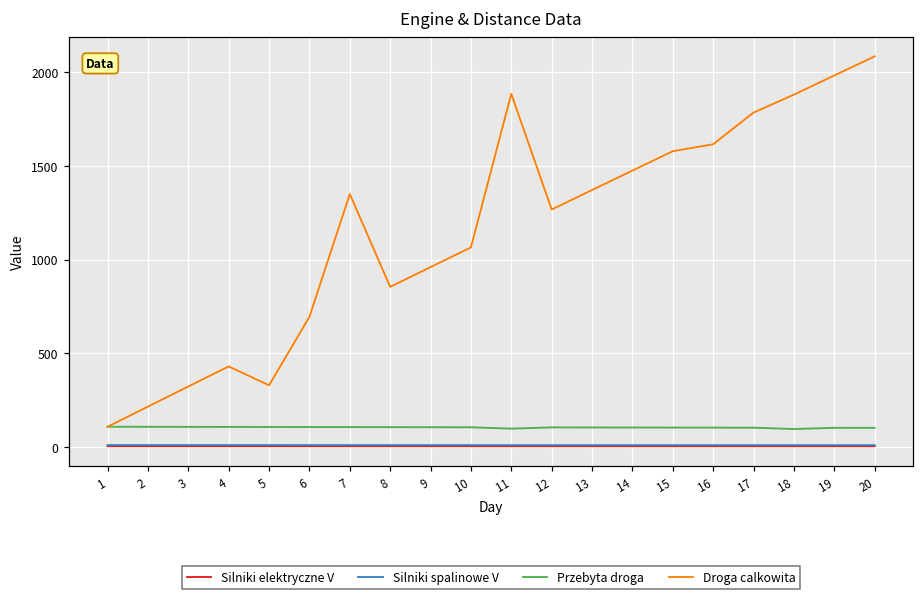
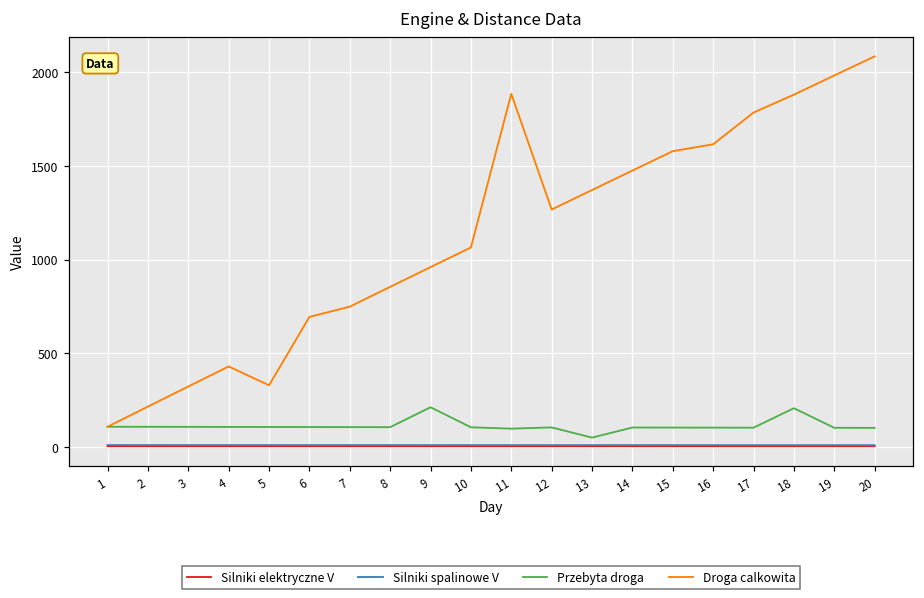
  {
    "Przebyta droga": {
      "2": 110,
      "3": 110,
      "4": 110,
      "5": 110,
      "6": 110,
      "7": 110,
      "8": 110,
-     "9": 110,
+     "9": 210,
      "10": 110,
      "11": 100,
      "12": 100,
-     "13": 100,
+     "13": 50,
      "14": 100,
      "15": 100,
      "16": 100,
      "17": 100,
-     "18": 100,
+     "18": 210,
      "19": 100,
      "20": 100
    },
    "Droga calkowita": {
      "2": 220,
      "3": 320,
      "4": 430,
      "5": 330,
      "6": 690,
-     "7": 1350,
+     "7": 750,
      "8": 850,
      "9": 960,
      "10": 1070,
      "11": 1890,
      "12": 1270,
      "13": 1370,
      "14": 1480,
      "15": 1580,
      "16": 1620,
      "17": 1790,
      "18": 1880,
      "19": 1980,
      "20": 2090
    }
  }
